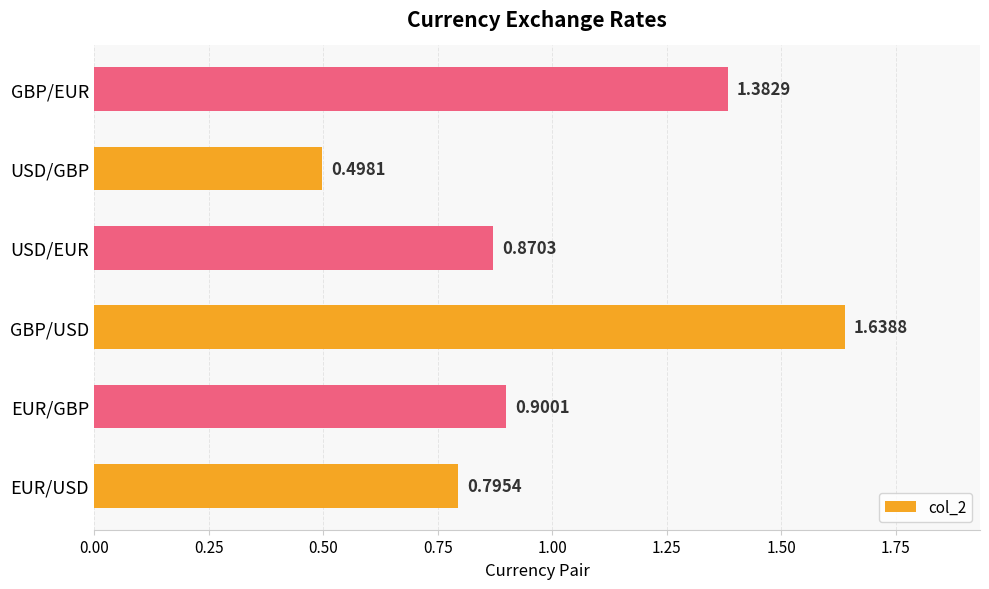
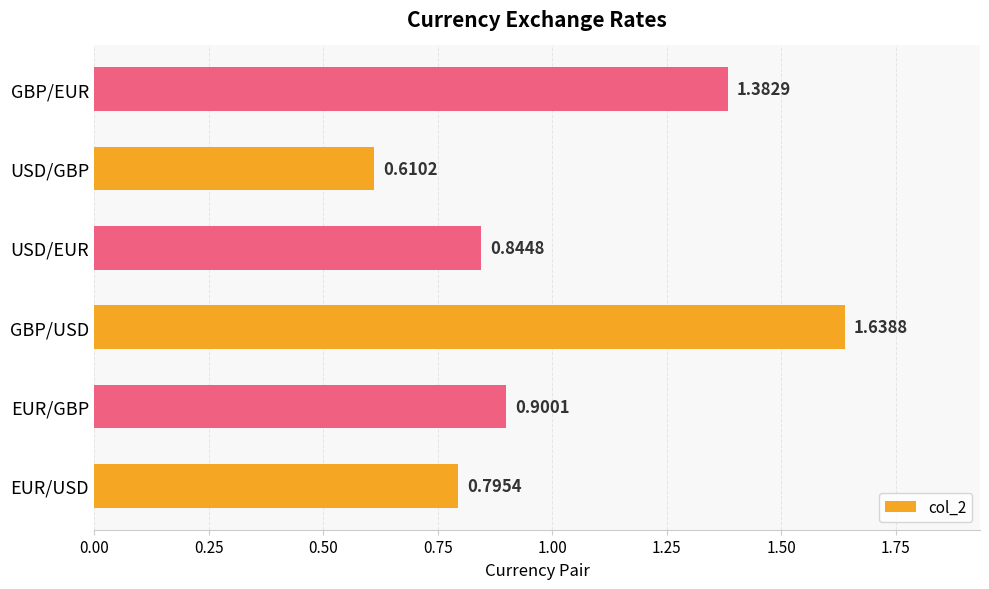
  {
    "GBP/EUR": 1.3829,
-   "USD/GBP": 0.4981,
-   "USD/EUR": 0.8703,
+   "USD/GBP": 0.6102,
+   "USD/EUR": 0.8448,
    "GBP/USD": 1.6388,
    "EUR/GBP": 0.9001,
    "EUR/USD": 0.7954
  }
